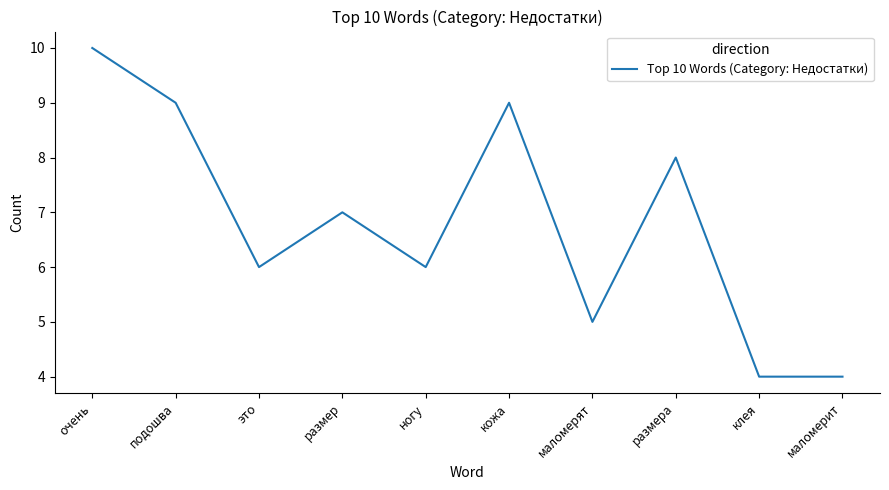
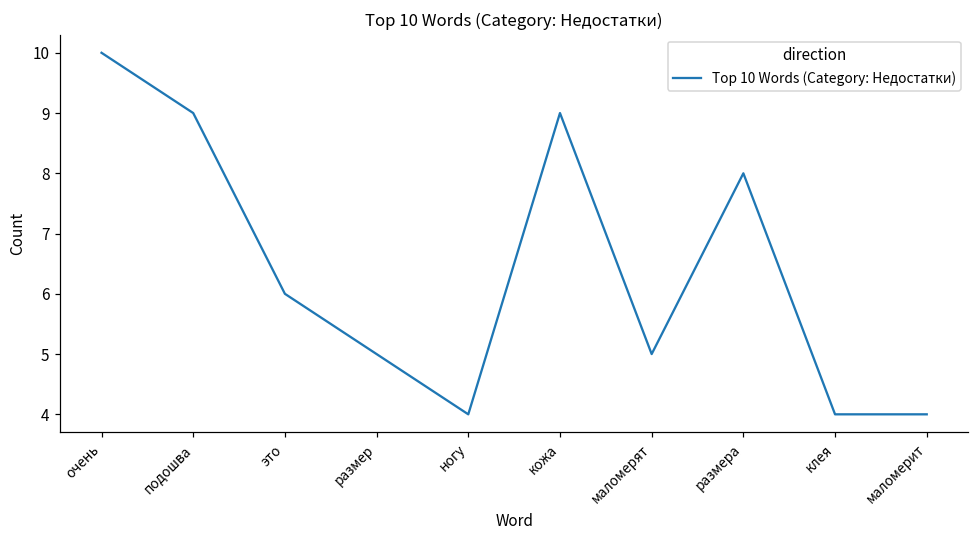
  {
    "очень": 10,
    "подошва": 9,
    "это": 6,
-   "размер": 7,
-   "ногу": 6,
+   "размер": 5,
+   "ногу": 4,
    "кожа": 9,
    "маломерят": 5,
    "размера": 8,
    "клея": 4,
    "маломерит": 4
  }
